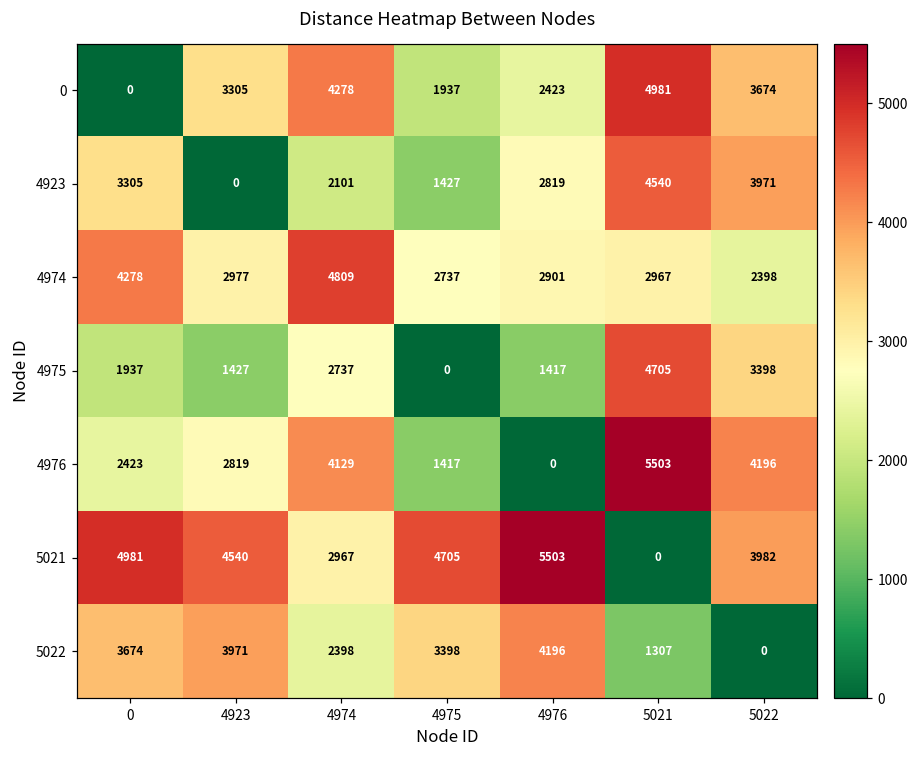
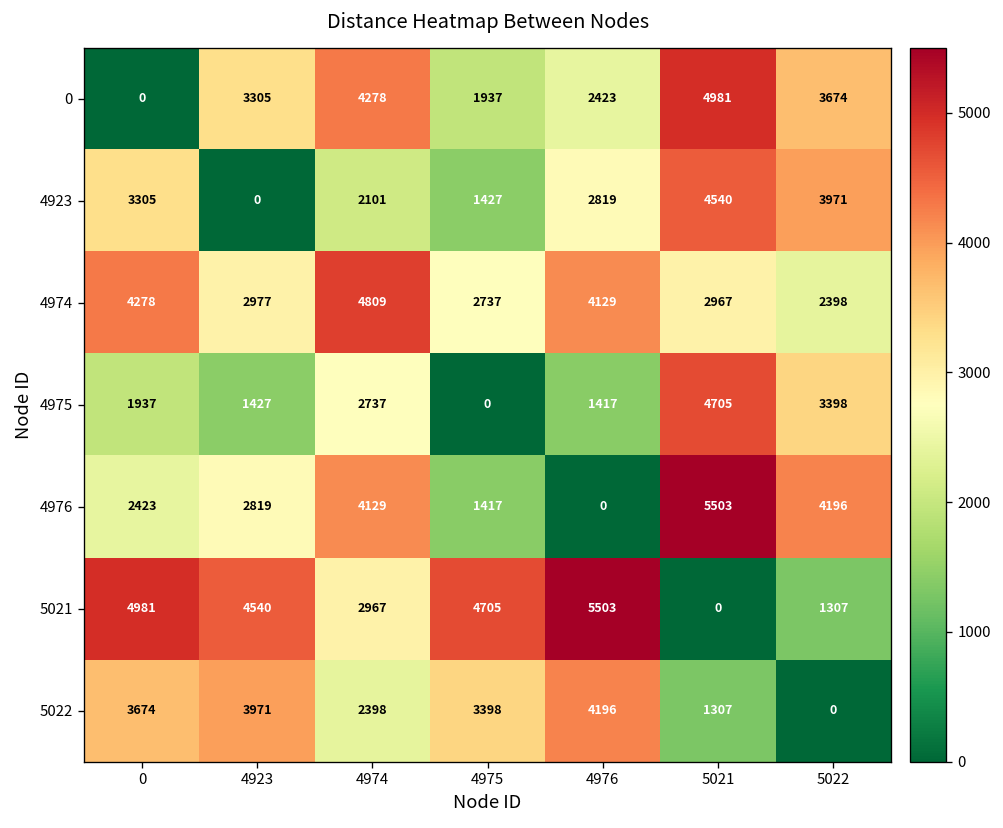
  {
    "0": {
      "0": 0,
      "4923": 3305,
      "4974": 4278,
      "4975": 1937,
      "4976": 2423,
      "5021": 4981,
      "5022": 3674
    },
    "4923": {
      "0": 3305,
      "4923": 0,
      "4974": 2101,
      "4975": 1427,
      "4976": 2819,
      "5021": 4540,
      "5022": 3971
    },
    "4974": {
      "0": 4278,
      "4923": 2977,
      "4974": 4809,
      "4975": 2737,
-     "4976": 2901,
+     "4976": 4129,
      "5021": 2967,
      "5022": 2398
    },
    "4975": {
      "0": 1937,
      "4923": 1427,
      "4974": 2737,
      "4975": 0,
      "4976": 1417,
      "5021": 4705,
      "5022": 3398
    },
    "4976": {
      "0": 2423,
      "4923": 2819,
      "4974": 4129,
      "4975": 1417,
      "4976": 0,
      "5021": 5503,
      "5022": 4196
    },
    "5021": {
      "0": 4981,
      "4923": 4540,
      "4974": 2967,
      "4975": 4705,
      "4976": 5503,
      "5021": 0,
-     "5022": 3982
+     "5022": 1307
    },
    "5022": {
      "0": 3674,
      "4923": 3971,
      "4974": 2398,
      "4975": 3398,
      "4976": 4196,
      "5021": 1307,
      "5022": 0
    }
  }
